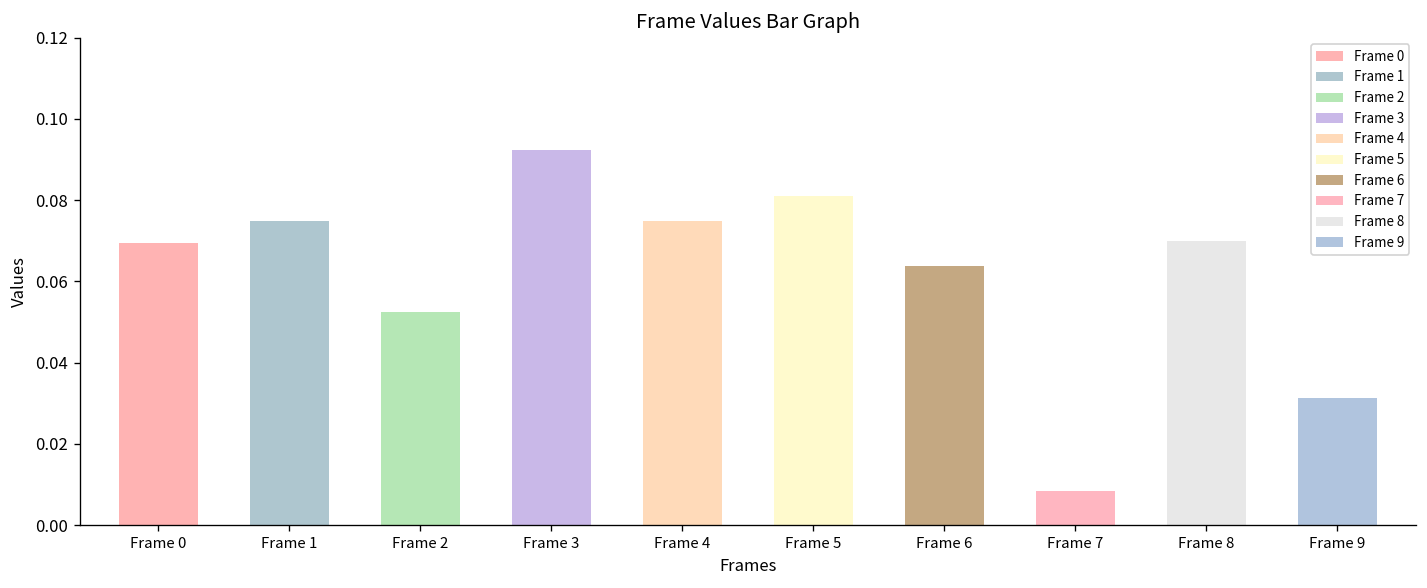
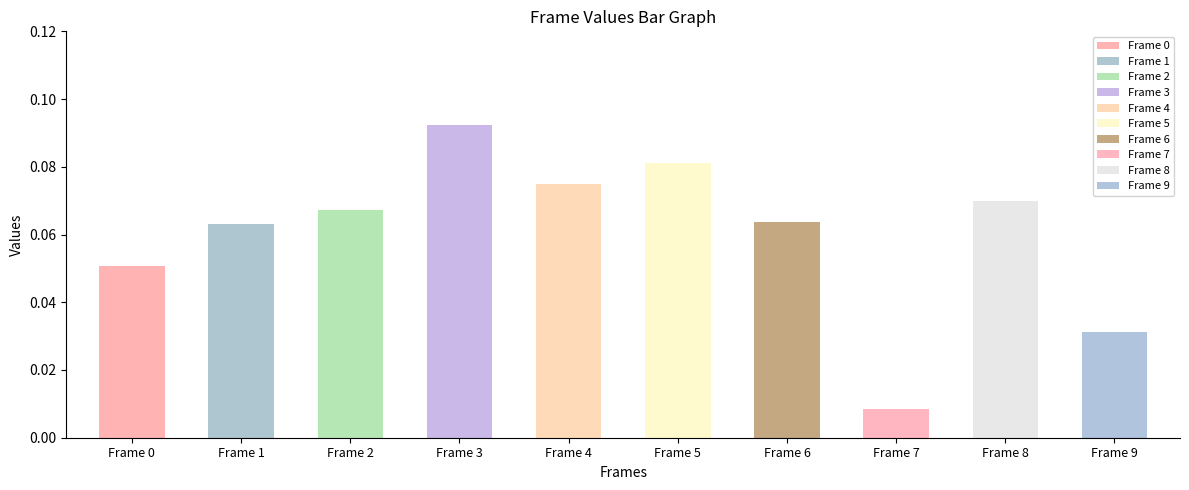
  {
-   "Frame 0": 0.069,
-   "Frame 1": 0.075,
-   "Frame 2": 0.052,
+   "Frame 0": 0.051,
+   "Frame 1": 0.063,
+   "Frame 2": 0.067,
    "Frame 3": 0.092,
    "Frame 4": 0.075,
    "Frame 5": 0.081,
    "Frame 6": 0.064,
    "Frame 7": 0.008,
    "Frame 8": 0.070,
    "Frame 9": 0.031
  }
